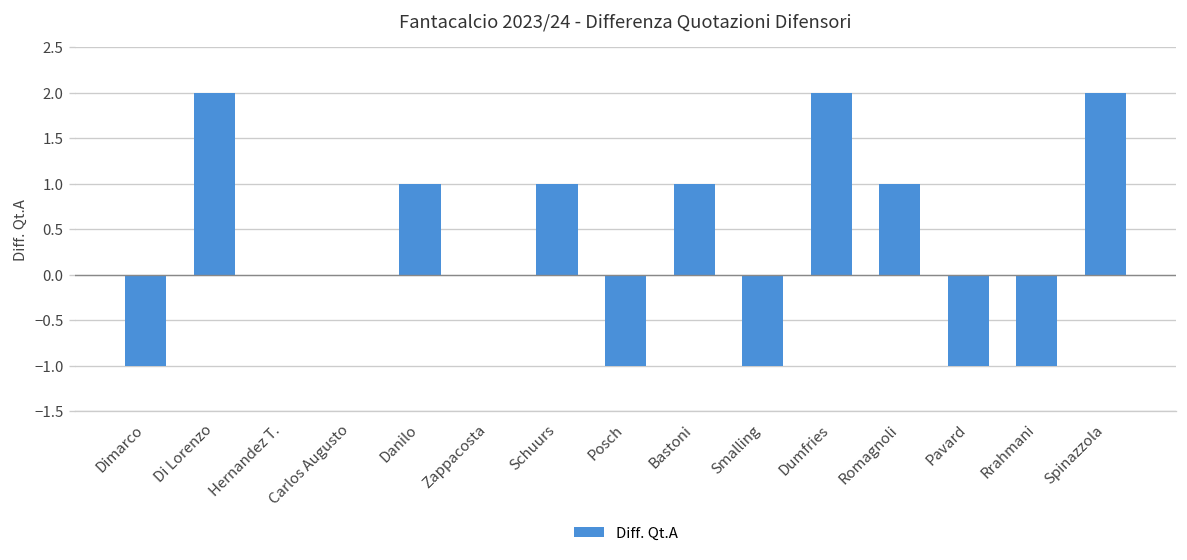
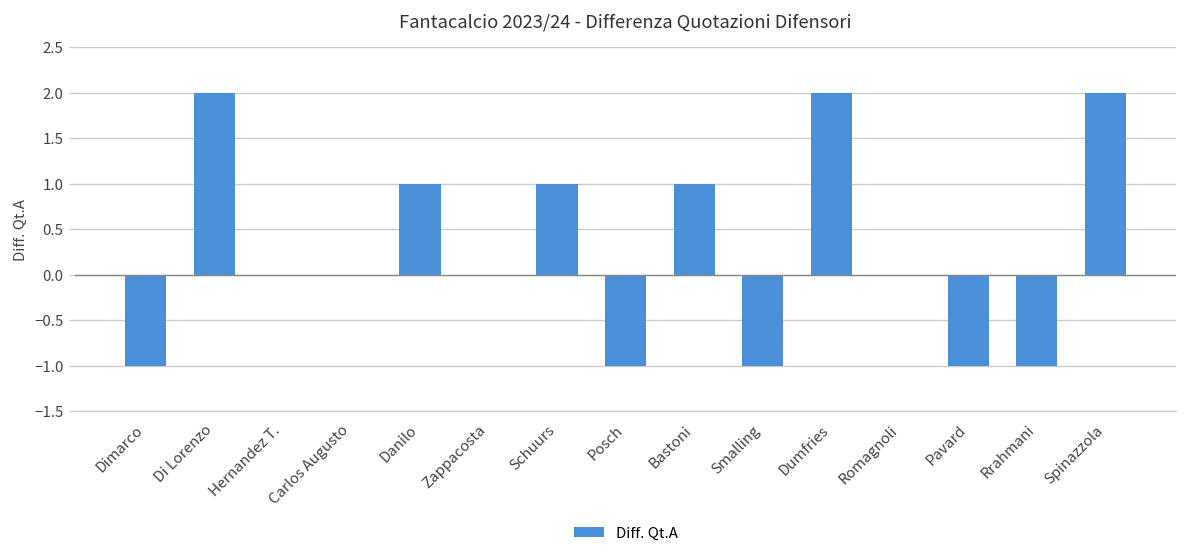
  {
    "Dimarco": -1,
    "Di Lorenzo": 2,
    "Hernandez T.": 0,
    "Carlos Augusto": 0,
    "Danilo": 1,
    "Zappacosta": 0,
    "Schuurs": 1,
    "Posch": -1,
    "Bastoni": 1,
    "Smalling": -1,
    "Dumfries": 2,
-   "Romagnoli": 1,
+   "Romagnoli": 0,
    "Pavard": -1,
    "Rrahmani": -1,
    "Spinazzola": 2
  }
